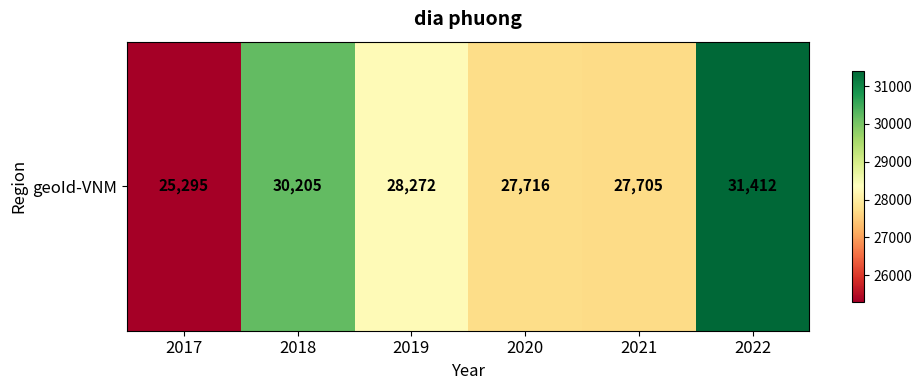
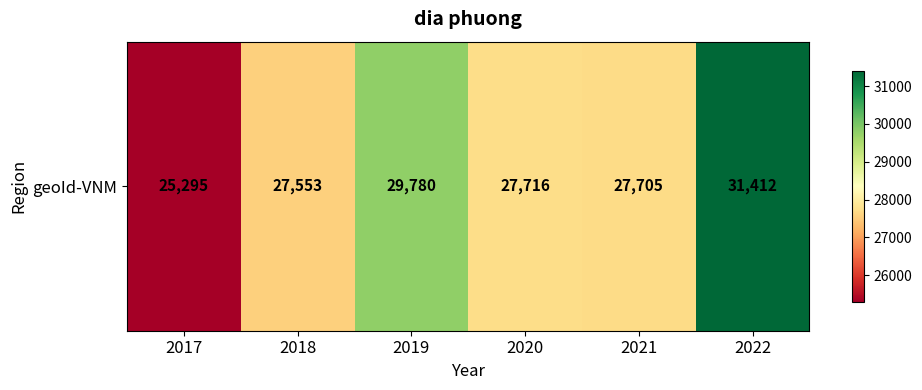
  {
    "geoId-VNM": {
      "2017": "25,295",
-     "2018": "30,205",
-     "2019": "28,272",
+     "2018": "27,553",
+     "2019": "29,780",
      "2020": "27,716",
      "2021": "27,705",
      "2022": "31,412"
    }
  }
